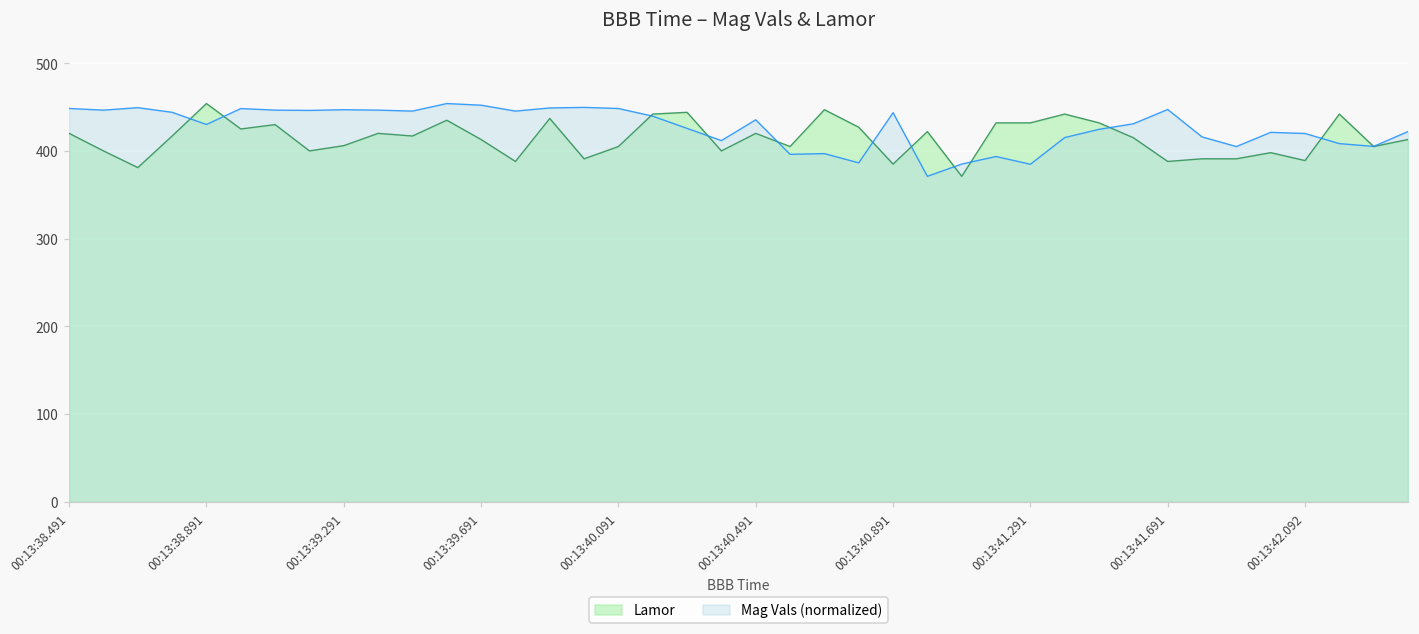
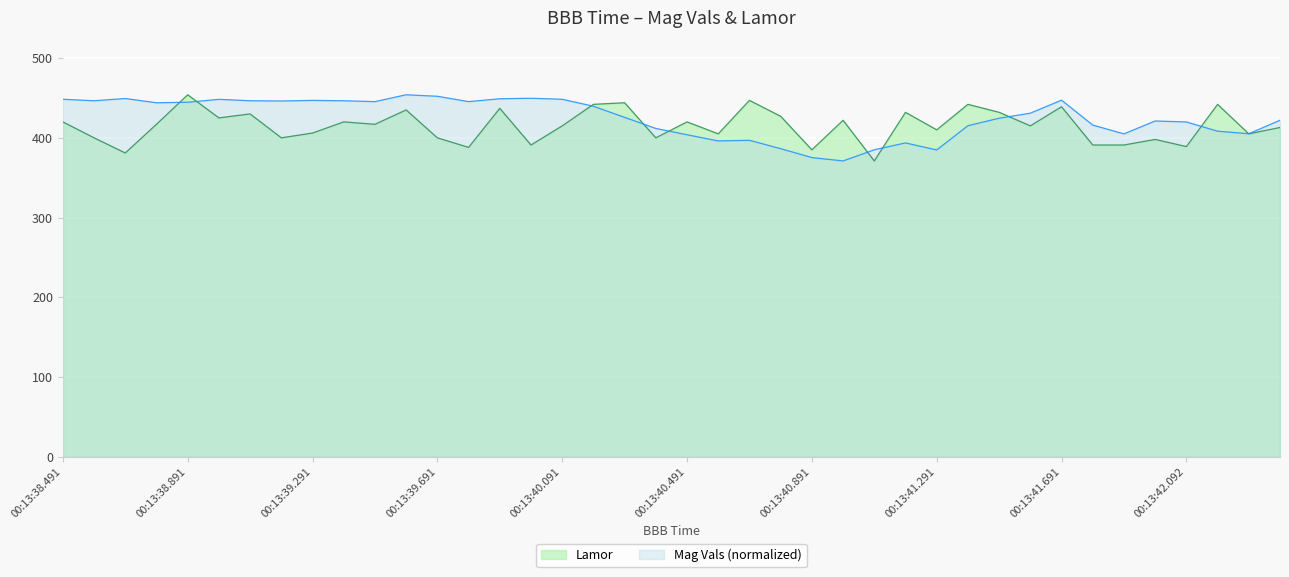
  {
    "Lamor": {
      "00:13:38.491": 420,
      "00:13:38.891": 450,
      "00:13:39.291": 410,
-     "00:13:39.691": 410,
-     "00:13:40.091": 410,
+     "00:13:39.691": 400,
+     "00:13:40.091": 420,
      "00:13:40.491": 420,
      "00:13:40.891": 390,
-     "00:13:41.291": 430,
-     "00:13:41.691": 390,
+     "00:13:41.291": 410,
+     "00:13:41.691": 440,
      "00:13:42.092": 390
    },
    "Mag Vals (normalized)": {
      "00:13:38.491": 450,
-     "00:13:38.891": 430,
+     "00:13:38.891": 440,
      "00:13:39.291": 450,
      "00:13:39.691": 450,
      "00:13:40.091": 450,
-     "00:13:40.491": 440,
-     "00:13:40.891": 440,
+     "00:13:40.491": 400,
+     "00:13:40.891": 380,
      "00:13:41.291": 380,
      "00:13:41.691": 450,
      "00:13:42.092": 420
    }
  }
